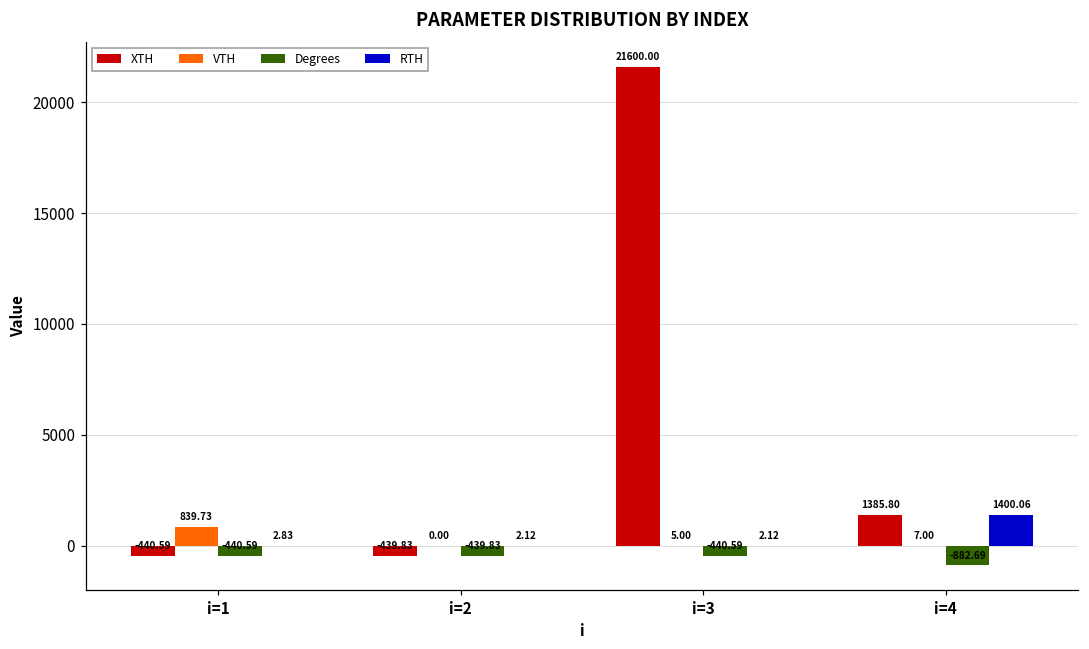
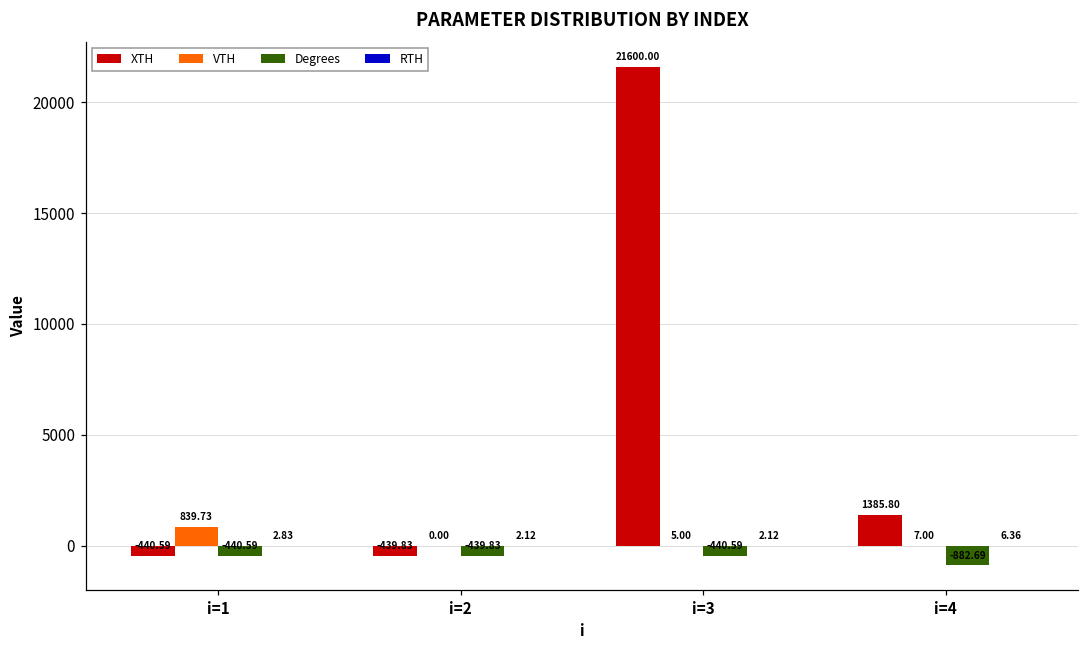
  {
    "XTH": {
      "i=1": -440.59,
      "i=2": -439.83,
      "i=3": 21600.00,
      "i=4": 1385.80
    },
    "VTH": {
      "i=1": 839.73,
      "i=2": 0.00,
      "i=3": 5.00,
      "i=4": 7.00
    },
    "Degrees": {
      "i=1": -440.59,
      "i=2": -439.83,
      "i=3": -440.59,
      "i=4": -882.69
    },
    "RTH": {
      "i=1": 2.83,
      "i=2": 2.12,
      "i=3": 2.12,
-     "i=4": 1400.06
+     "i=4": 6.36
    }
  }
